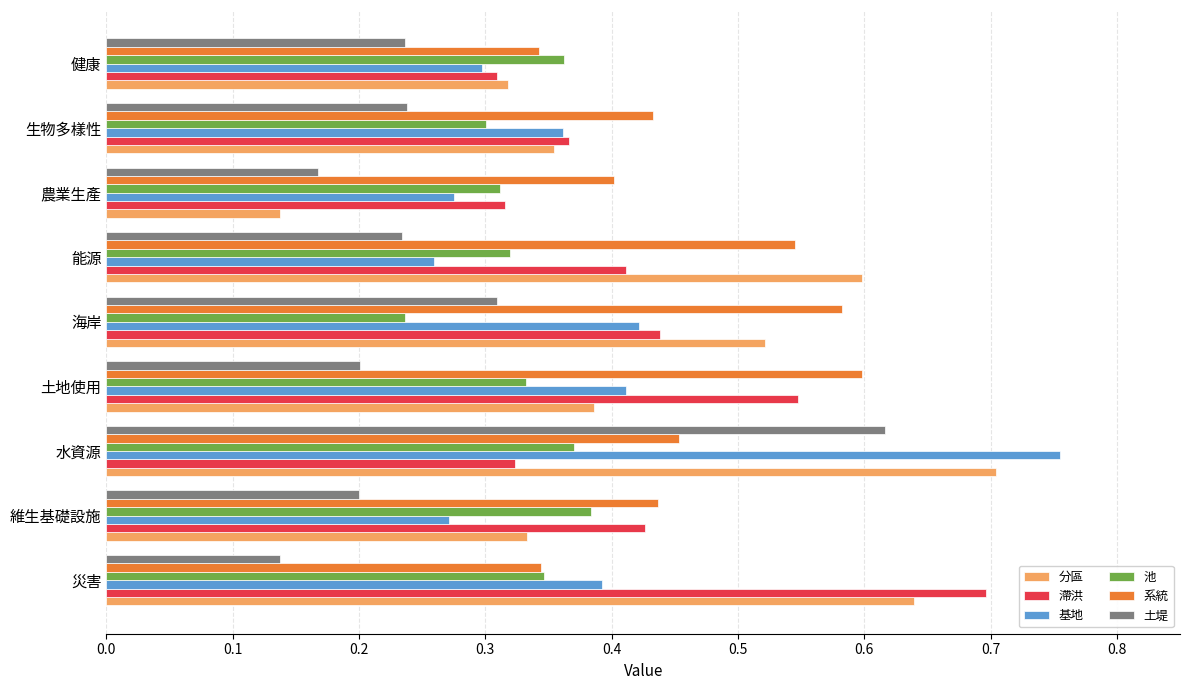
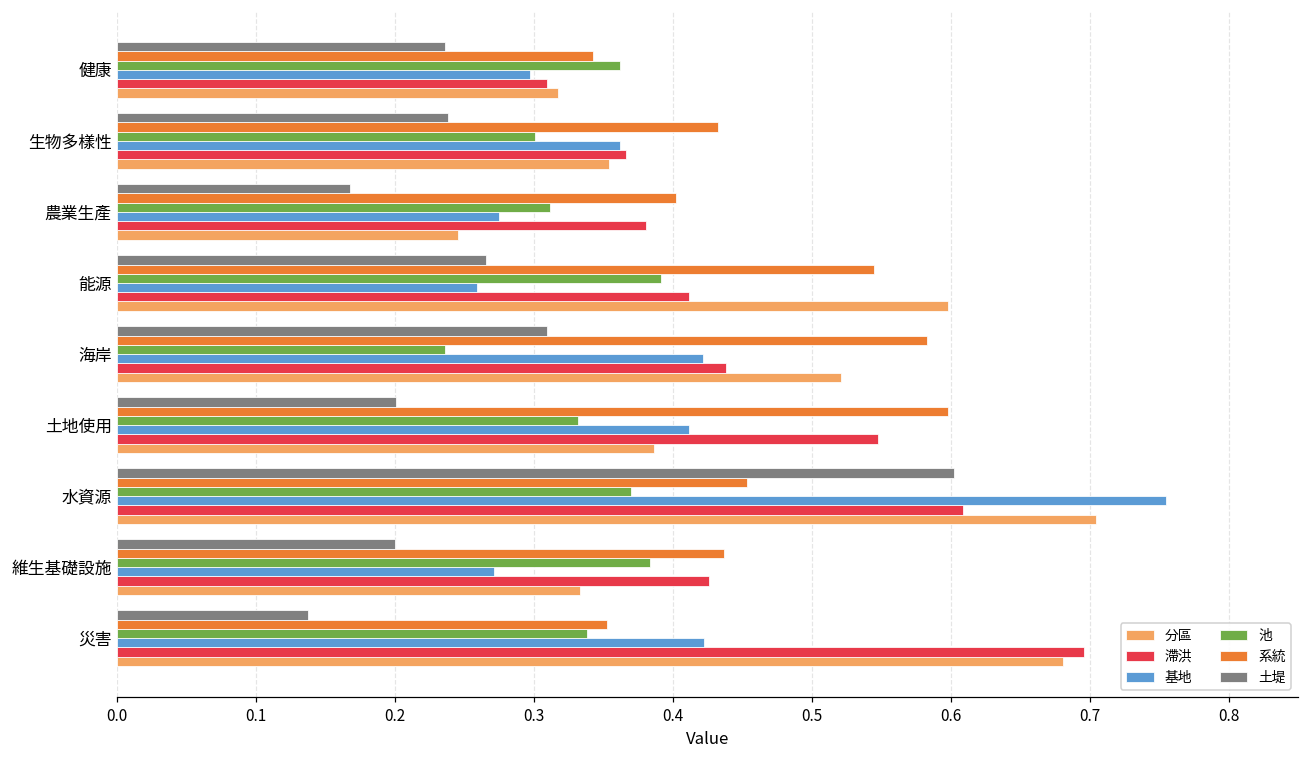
  {
    "分區": {
      "健康": 0.318,
      "生物多樣性": 0.354,
-     "農業生產": 0.138,
+     "農業生產": 0.246,
      "能源": 0.598,
      "海岸": 0.521,
      "土地使用": 0.386,
      "水資源": 0.705,
      "維生基礎設施": 0.333,
-     "災害": 0.639
+     "災害": 0.681
    },
    "滯洪": {
      "健康": 0.310,
      "生物多樣性": 0.367,
-     "農業生產": 0.316,
+     "農業生產": 0.380,
      "能源": 0.412,
      "海岸": 0.438,
      "土地使用": 0.547,
-     "水資源": 0.323,
+     "水資源": 0.609,
      "維生基礎設施": 0.426,
      "災害": 0.696
    },
    "基地": {
      "健康": 0.297,
      "生物多樣性": 0.362,
      "農業生產": 0.275,
      "能源": 0.259,
      "海岸": 0.422,
      "土地使用": 0.412,
      "水資源": 0.755,
      "維生基礎設施": 0.271,
-     "災害": 0.392
+     "災害": 0.422
    },
    "池": {
      "健康": 0.362,
      "生物多樣性": 0.301,
      "農業生產": 0.312,
-     "能源": 0.320,
+     "能源": 0.391,
      "海岸": 0.236,
      "土地使用": 0.332,
      "水資源": 0.370,
      "維生基礎設施": 0.384,
-     "災害": 0.346
+     "災害": 0.338
    },
    "系統": {
      "健康": 0.343,
      "生物多樣性": 0.432,
      "農業生產": 0.402,
      "能源": 0.545,
      "海岸": 0.583,
      "土地使用": 0.598,
      "水資源": 0.454,
      "維生基礎設施": 0.437,
-     "災害": 0.344
+     "災害": 0.352
    },
    "土堤": {
      "健康": 0.236,
      "生物多樣性": 0.238,
      "農業生產": 0.168,
-     "能源": 0.234,
+     "能源": 0.266,
      "海岸": 0.310,
      "土地使用": 0.201,
-     "水資源": 0.616,
+     "水資源": 0.602,
      "維生基礎設施": 0.200,
      "災害": 0.137
    }
  }
